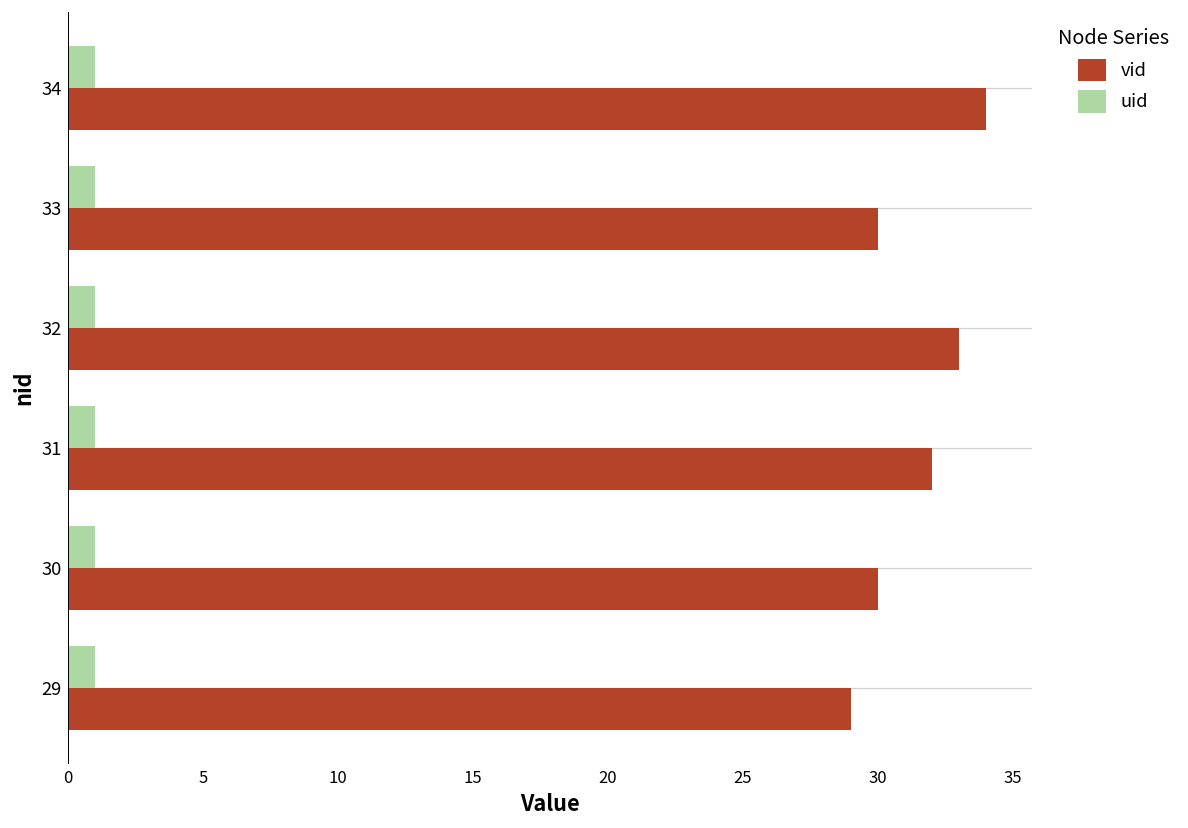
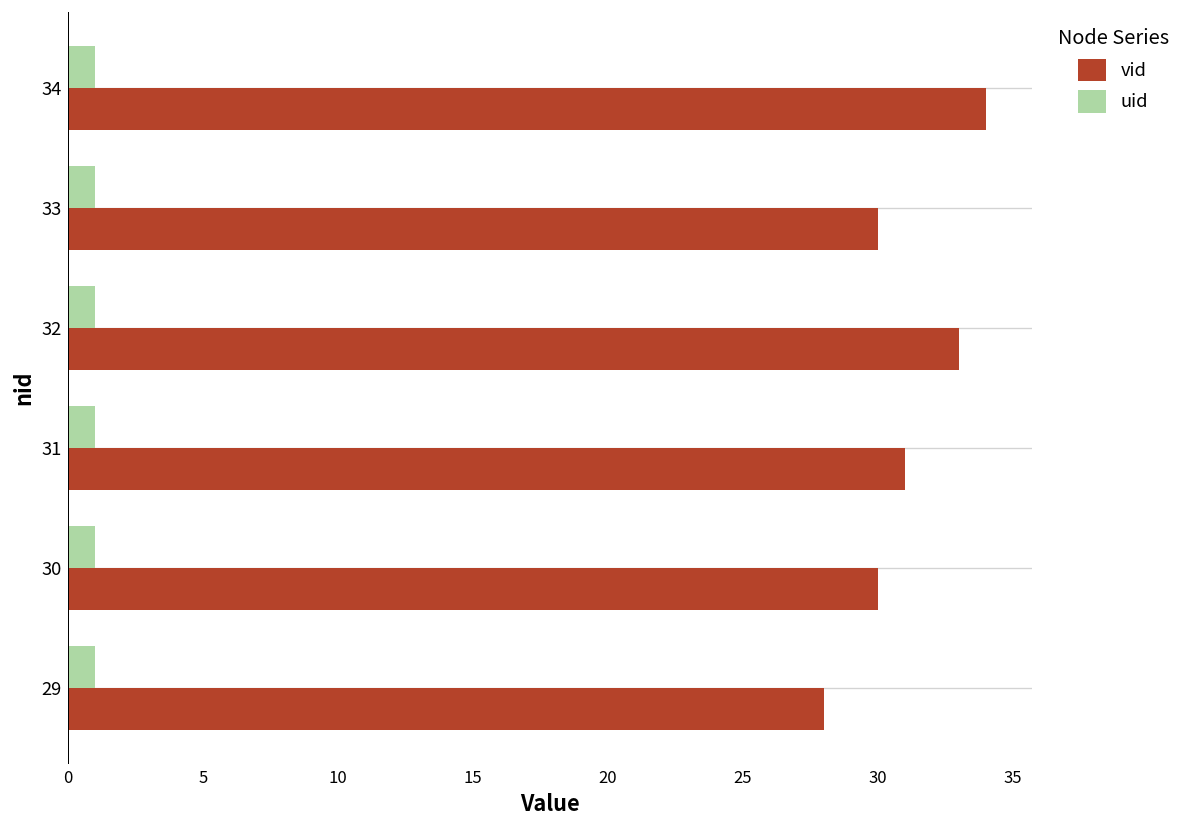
  {
    "vid": {
      "34": 34,
      "33": 30,
      "32": 33,
-     "31": 32,
+     "31": 31,
      "30": 30,
-     "29": 29
+     "29": 28
    },
    "uid": {
      "34": 1,
      "33": 1,
      "32": 1,
      "31": 1,
      "30": 1,
      "29": 1
    }
  }
